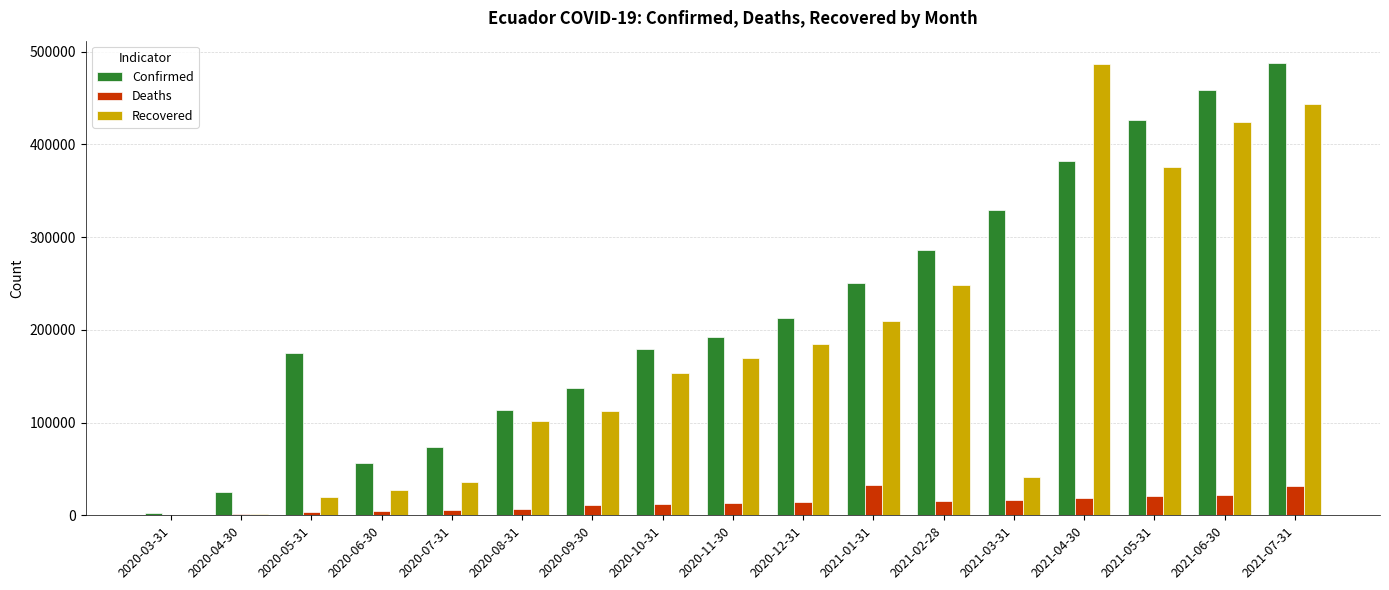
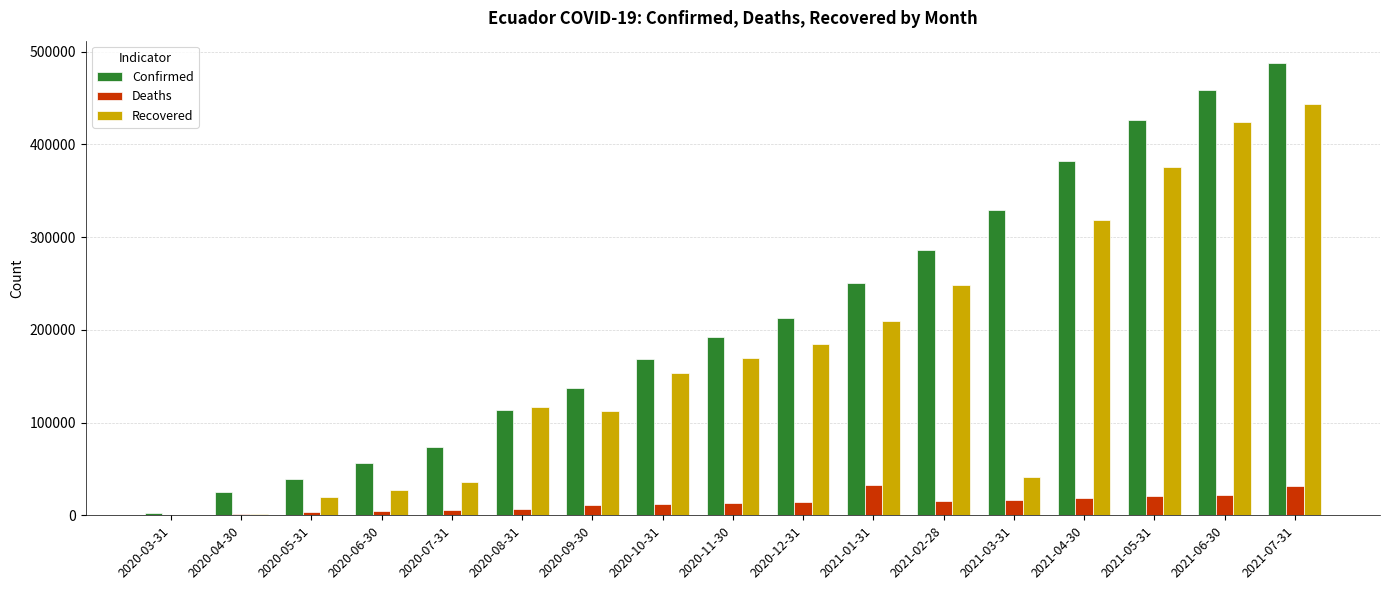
  {
    "Confirmed": {
      "2020-04-30": 20000,
-     "2020-05-31": 170000,
+     "2020-05-31": 40000,
      "2020-06-30": 60000,
      "2020-07-31": 70000,
      "2020-08-31": 110000,
      "2020-09-30": 140000,
-     "2020-10-31": 180000,
+     "2020-10-31": 170000,
      "2020-11-30": 190000,
      "2020-12-31": 210000,
      "2021-01-31": 250000,
      "2021-02-28": 290000,
      "2021-03-31": 330000,
      "2021-04-30": 380000,
      "2021-05-31": 430000,
      "2021-06-30": 460000,
      "2021-07-31": 490000
    },
    "Deaths": {
      "2020-05-31": 0,
      "2020-06-30": 0,
      "2020-07-31": 10000,
      "2020-08-31": 10000,
      "2020-09-30": 10000,
      "2020-10-31": 10000,
      "2020-11-30": 10000,
      "2020-12-31": 10000,
      "2021-01-31": 30000,
      "2021-02-28": 20000,
      "2021-03-31": 20000,
      "2021-04-30": 20000,
      "2021-05-31": 20000,
      "2021-06-30": 20000,
      "2021-07-31": 30000
    },
    "Recovered": {
      "2020-05-31": 20000,
      "2020-06-30": 30000,
      "2020-07-31": 40000,
-     "2020-08-31": 100000,
+     "2020-08-31": 120000,
      "2020-09-30": 110000,
      "2020-10-31": 150000,
      "2020-11-30": 170000,
      "2020-12-31": 180000,
      "2021-01-31": 210000,
      "2021-02-28": 250000,
      "2021-03-31": 40000,
-     "2021-04-30": 490000,
+     "2021-04-30": 320000,
      "2021-05-31": 380000,
      "2021-06-30": 420000,
      "2021-07-31": 440000
    }
  }
